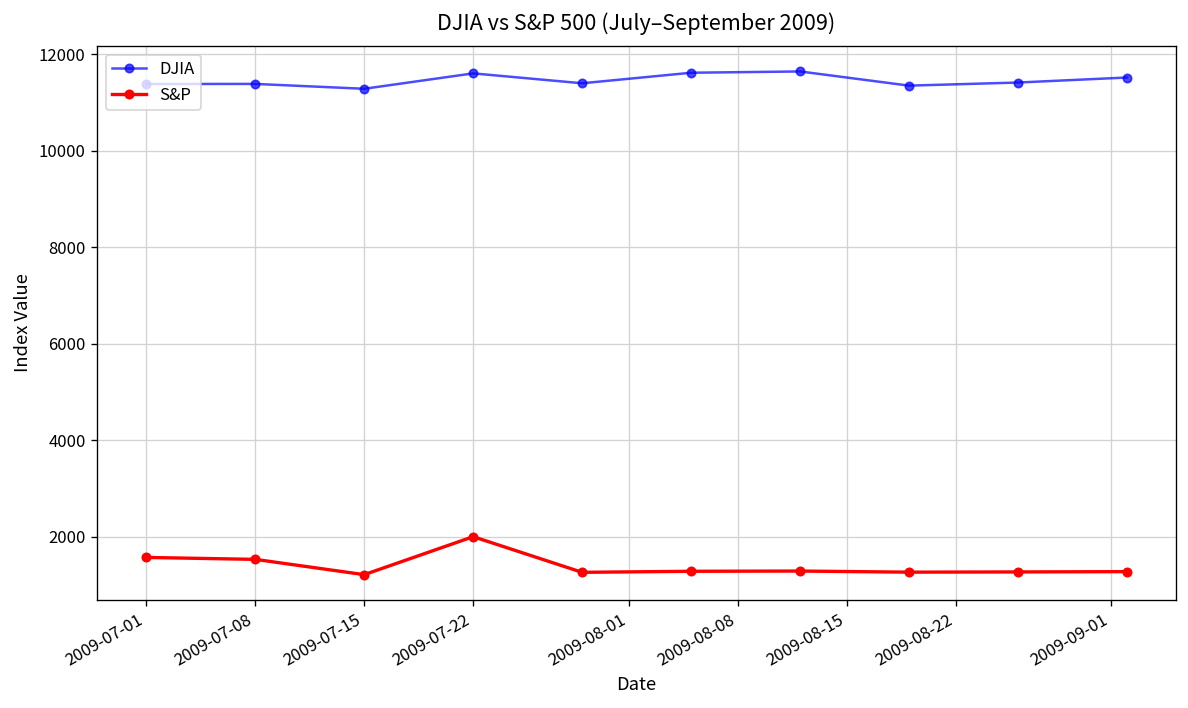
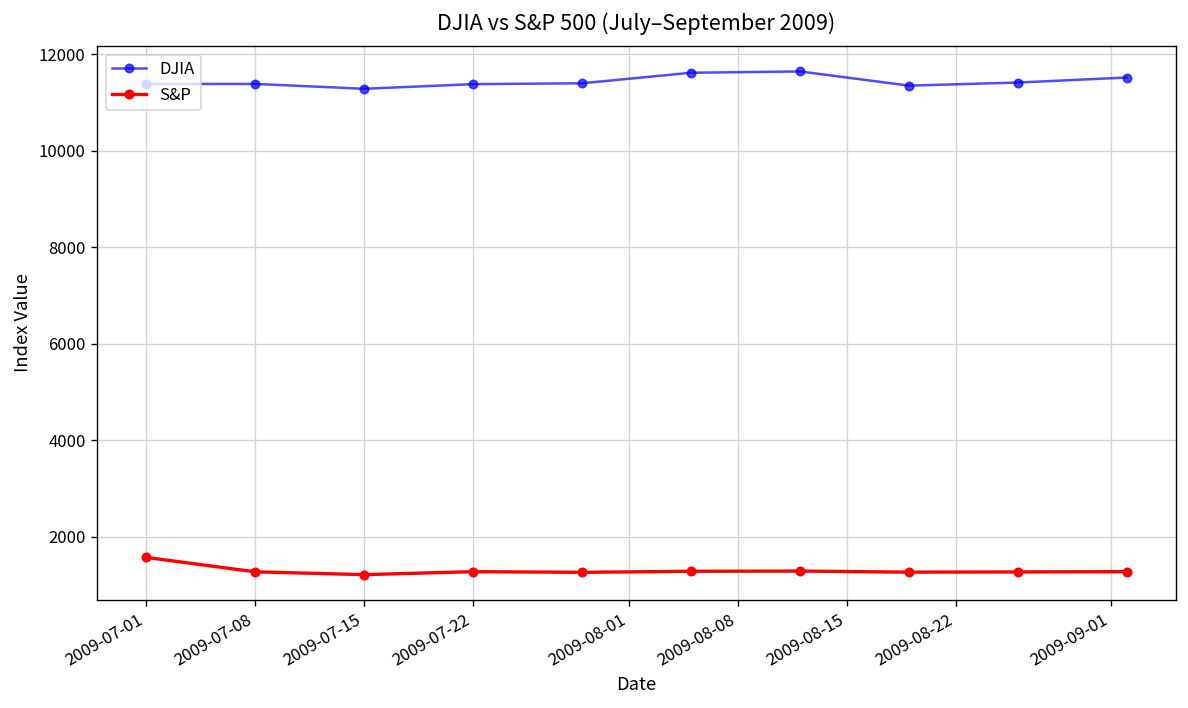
  {
    "DJIA": {
      "2009-07-08": 11400,
      "2009-07-15": 11300,
-     "2009-07-22": 11600
+     "2009-07-22": 11400
    },
    "S&P": {
      "2009-07-01": 1600,
-     "2009-07-08": 1500,
+     "2009-07-08": 1300,
      "2009-07-15": 1200,
-     "2009-07-22": 2000
+     "2009-07-22": 1300
    }
  }
